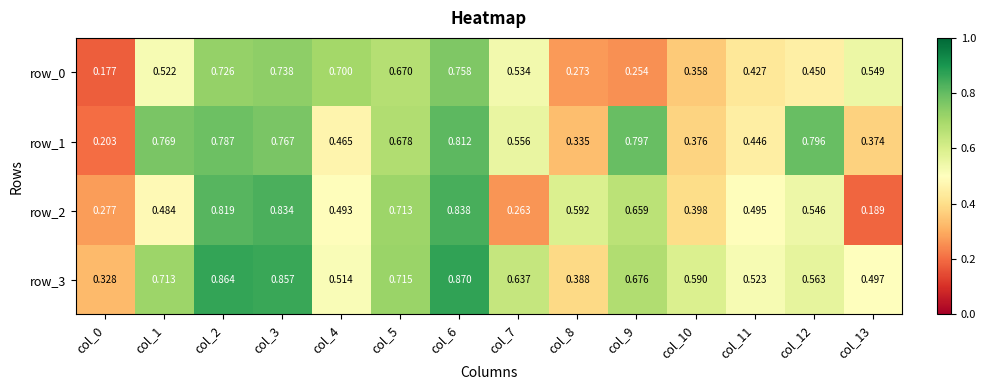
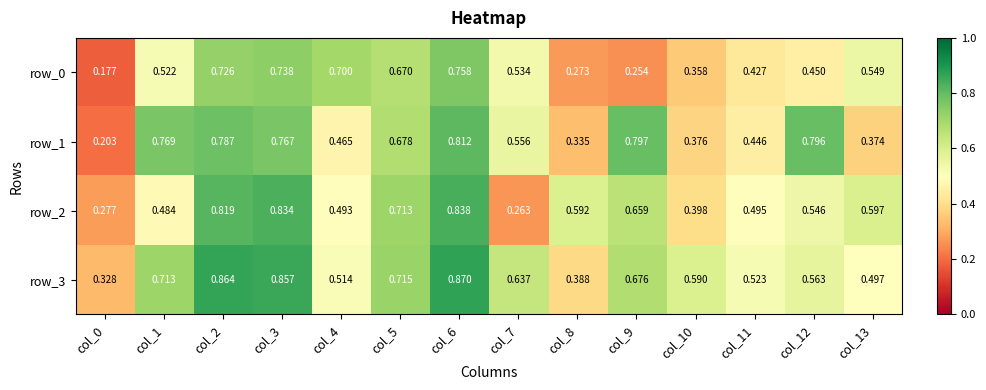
  {
    "row_0": {
      "col_0": 0.177,
      "col_1": 0.522,
      "col_2": 0.726,
      "col_3": 0.738,
      "col_4": 0.700,
      "col_5": 0.670,
      "col_6": 0.758,
      "col_7": 0.534,
      "col_8": 0.273,
      "col_9": 0.254,
      "col_10": 0.358,
      "col_11": 0.427,
      "col_12": 0.450,
      "col_13": 0.549
    },
    "row_1": {
      "col_0": 0.203,
      "col_1": 0.769,
      "col_2": 0.787,
      "col_3": 0.767,
      "col_4": 0.465,
      "col_5": 0.678,
      "col_6": 0.812,
      "col_7": 0.556,
      "col_8": 0.335,
      "col_9": 0.797,
      "col_10": 0.376,
      "col_11": 0.446,
      "col_12": 0.796,
      "col_13": 0.374
    },
    "row_2": {
      "col_0": 0.277,
      "col_1": 0.484,
      "col_2": 0.819,
      "col_3": 0.834,
      "col_4": 0.493,
      "col_5": 0.713,
      "col_6": 0.838,
      "col_7": 0.263,
      "col_8": 0.592,
      "col_9": 0.659,
      "col_10": 0.398,
      "col_11": 0.495,
      "col_12": 0.546,
-     "col_13": 0.189
+     "col_13": 0.597
    },
    "row_3": {
      "col_0": 0.328,
      "col_1": 0.713,
      "col_2": 0.864,
      "col_3": 0.857,
      "col_4": 0.514,
      "col_5": 0.715,
      "col_6": 0.870,
      "col_7": 0.637,
      "col_8": 0.388,
      "col_9": 0.676,
      "col_10": 0.590,
      "col_11": 0.523,
      "col_12": 0.563,
      "col_13": 0.497
    }
  }
